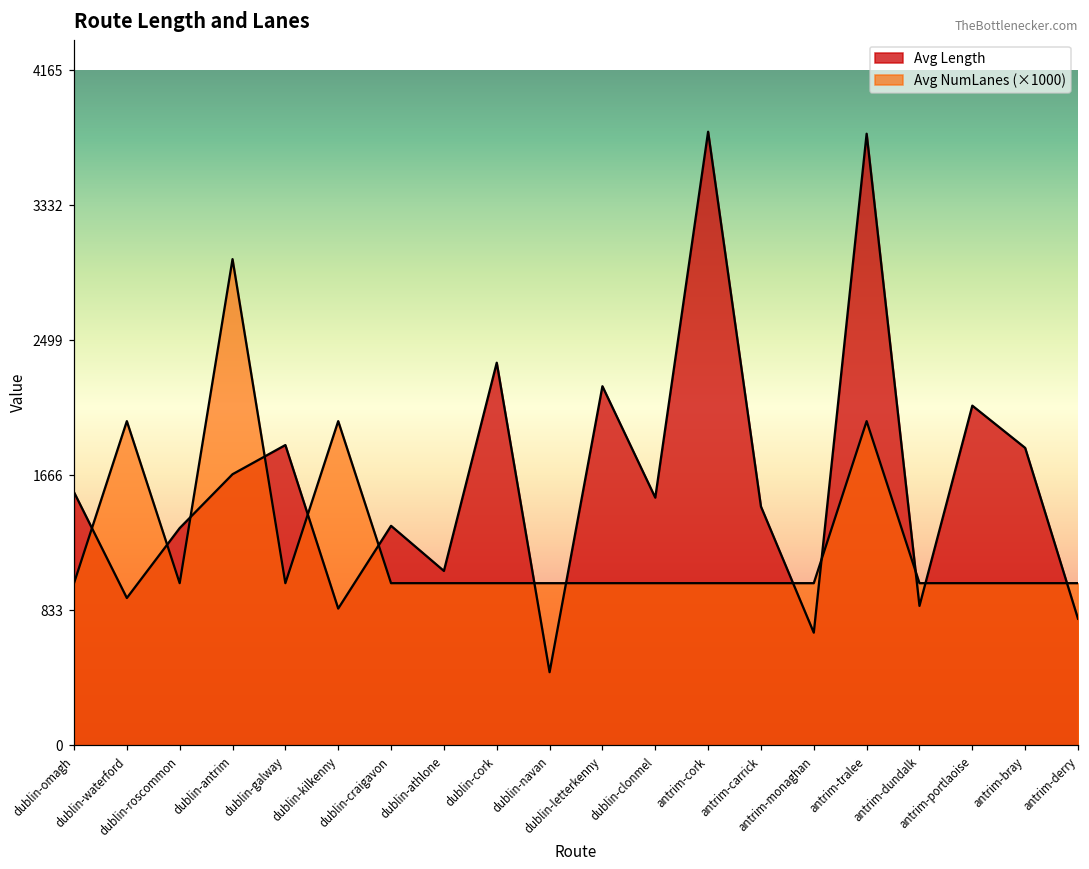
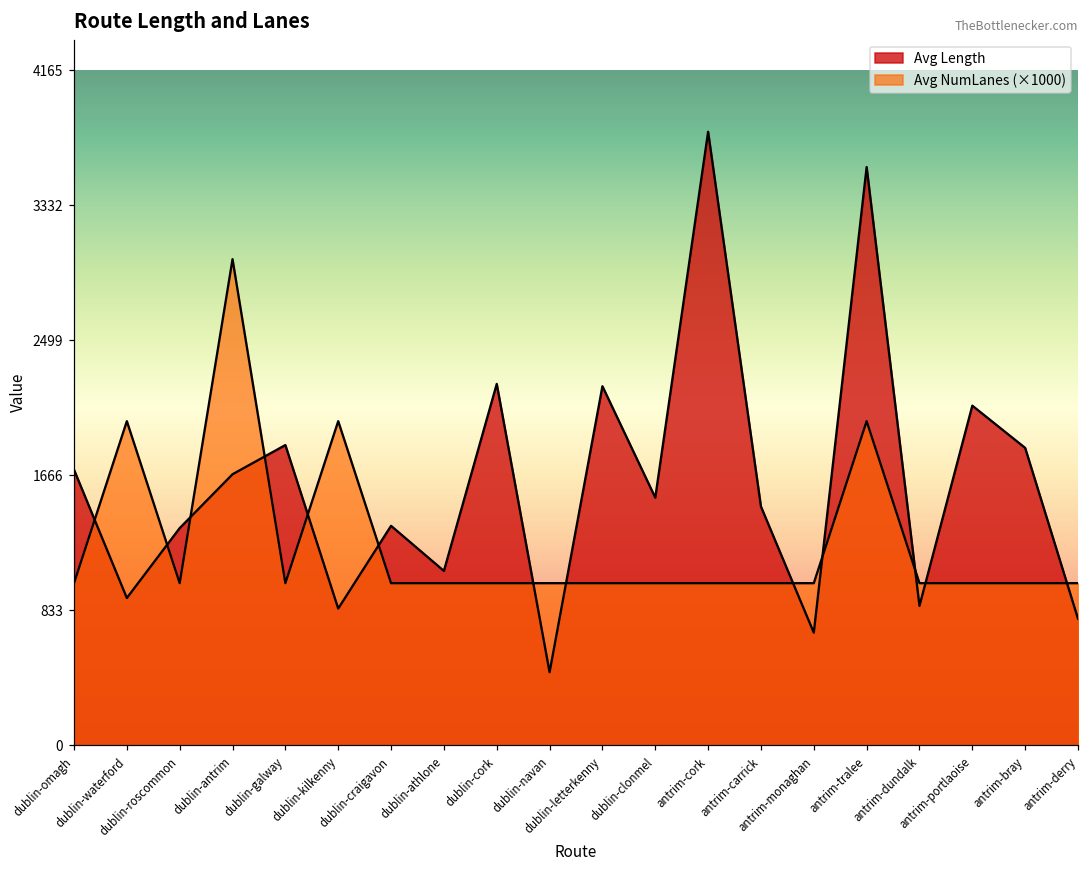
  {
    "Avg Length": {
-     "dublin-omagh": 1560,
+     "dublin-omagh": 1700,
      "dublin-waterford": 910,
      "dublin-roscommon": 1340,
      "dublin-antrim": 1670,
      "dublin-galway": 1850,
      "dublin-kilkenny": 840,
      "dublin-craigavon": 1350,
      "dublin-athlone": 1080,
-     "dublin-cork": 2360,
+     "dublin-cork": 2230,
      "dublin-navan": 450,
      "dublin-letterkenny": 2220,
      "dublin-clonmel": 1530,
      "antrim-cork": 3790,
      "antrim-carrick": 1470,
      "antrim-monaghan": 690,
-     "antrim-tralee": 3770,
+     "antrim-tralee": 3570,
      "antrim-dundalk": 860,
      "antrim-portlaoise": 2100,
      "antrim-bray": 1830,
      "antrim-derry": 780
    },
    "Avg NumLanes (×1000)": {
      "dublin-omagh": 1000,
      "dublin-waterford": 2000,
      "dublin-roscommon": 1000,
      "dublin-antrim": 3000,
      "dublin-galway": 1000,
      "dublin-kilkenny": 2000,
      "dublin-craigavon": 1000,
      "dublin-athlone": 1000,
      "dublin-cork": 1000,
      "dublin-navan": 1000,
      "dublin-letterkenny": 1000,
      "dublin-clonmel": 1000,
      "antrim-cork": 1000,
      "antrim-carrick": 1000,
      "antrim-monaghan": 1000,
      "antrim-tralee": 2000,
      "antrim-dundalk": 1000,
      "antrim-portlaoise": 1000,
      "antrim-bray": 1000,
      "antrim-derry": 1000
    }
  }
